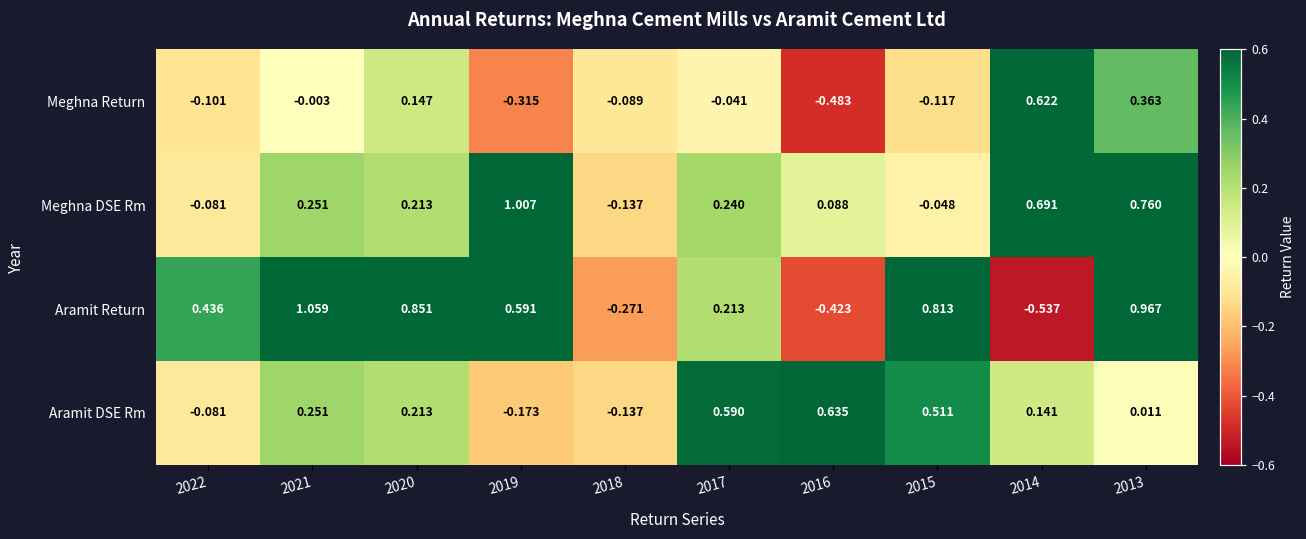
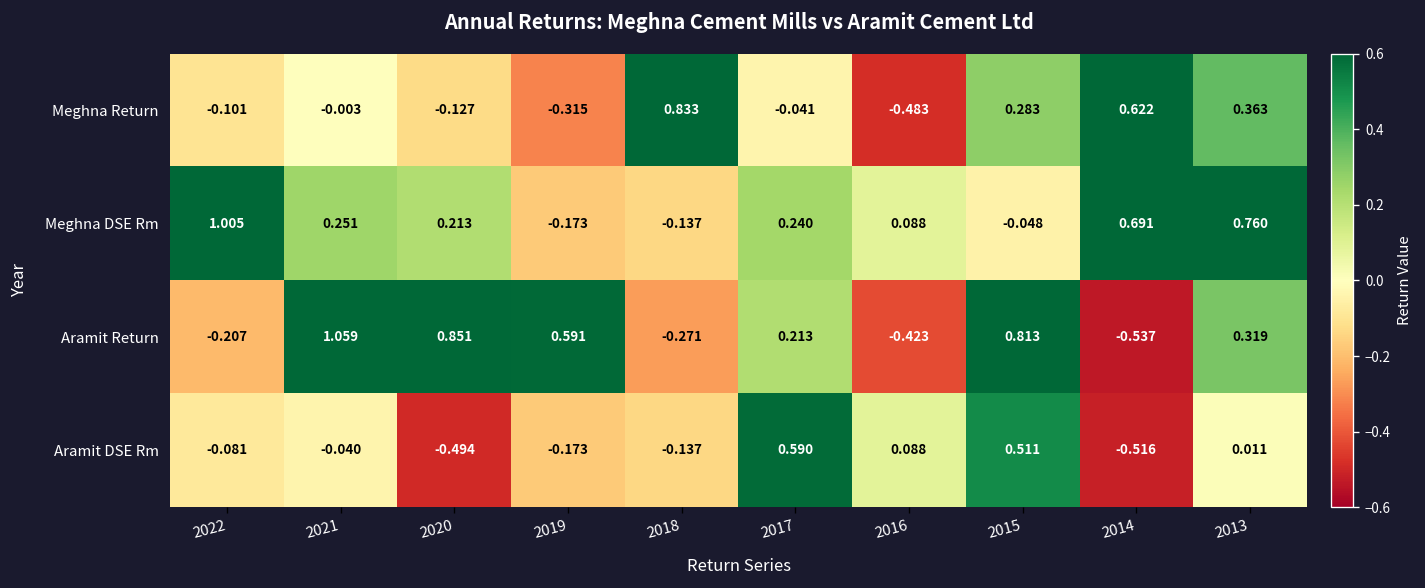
  {
    "Meghna Return": {
      "2022": -0.101,
      "2021": -0.003,
-     "2020": 0.147,
+     "2020": -0.127,
      "2019": -0.315,
-     "2018": -0.089,
+     "2018": 0.833,
      "2017": -0.041,
      "2016": -0.483,
-     "2015": -0.117,
+     "2015": 0.283,
      "2014": 0.622,
      "2013": 0.363
    },
    "Meghna DSE Rm": {
-     "2022": -0.081,
+     "2022": 1.005,
      "2021": 0.251,
      "2020": 0.213,
-     "2019": 1.007,
+     "2019": -0.173,
      "2018": -0.137,
      "2017": 0.240,
      "2016": 0.088,
      "2015": -0.048,
      "2014": 0.691,
      "2013": 0.760
    },
    "Aramit Return": {
-     "2022": 0.436,
+     "2022": -0.207,
      "2021": 1.059,
      "2020": 0.851,
      "2019": 0.591,
      "2018": -0.271,
      "2017": 0.213,
      "2016": -0.423,
      "2015": 0.813,
      "2014": -0.537,
-     "2013": 0.967
+     "2013": 0.319
    },
    "Aramit DSE Rm": {
      "2022": -0.081,
-     "2021": 0.251,
-     "2020": 0.213,
+     "2021": -0.040,
+     "2020": -0.494,
      "2019": -0.173,
      "2018": -0.137,
      "2017": 0.590,
-     "2016": 0.635,
+     "2016": 0.088,
      "2015": 0.511,
-     "2014": 0.141,
+     "2014": -0.516,
      "2013": 0.011
    }
  }
